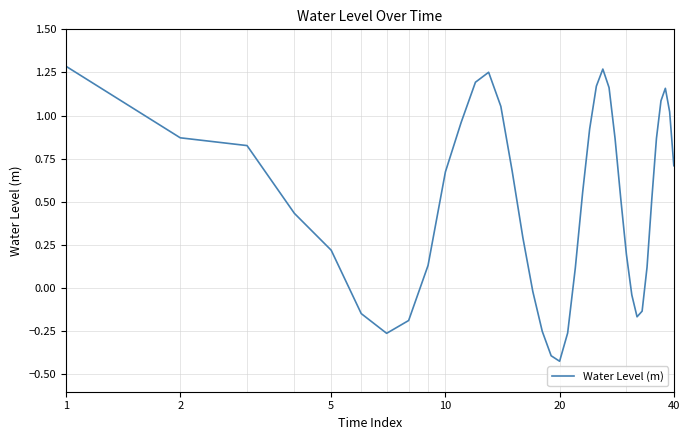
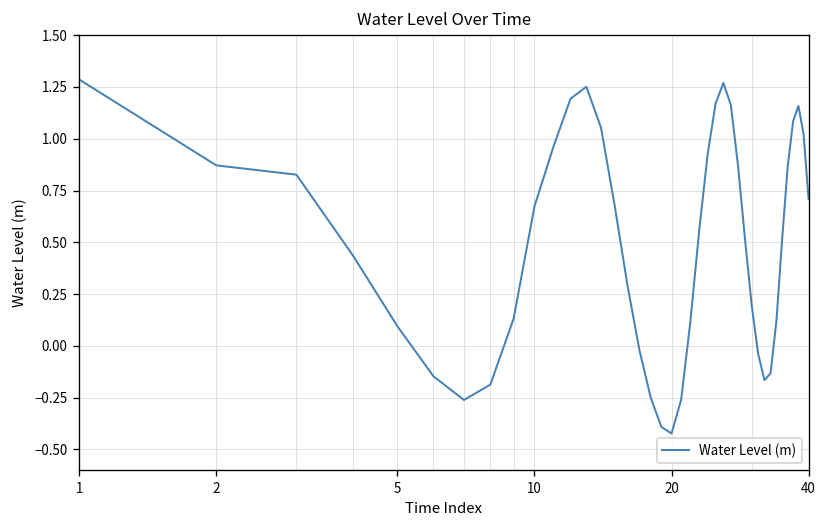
  {
    "1": 1.29,
    "2": 0.87,
-   "5": 0.22,
+   "5": 0.09,
    "10": 0.67,
    "20": -0.42,
    "40": 0.71
  }
